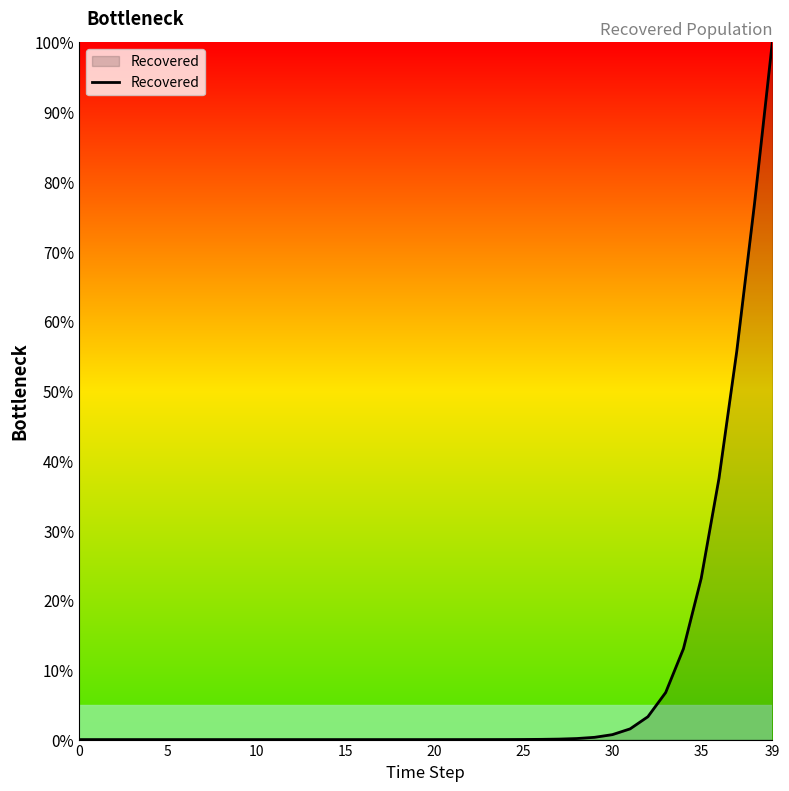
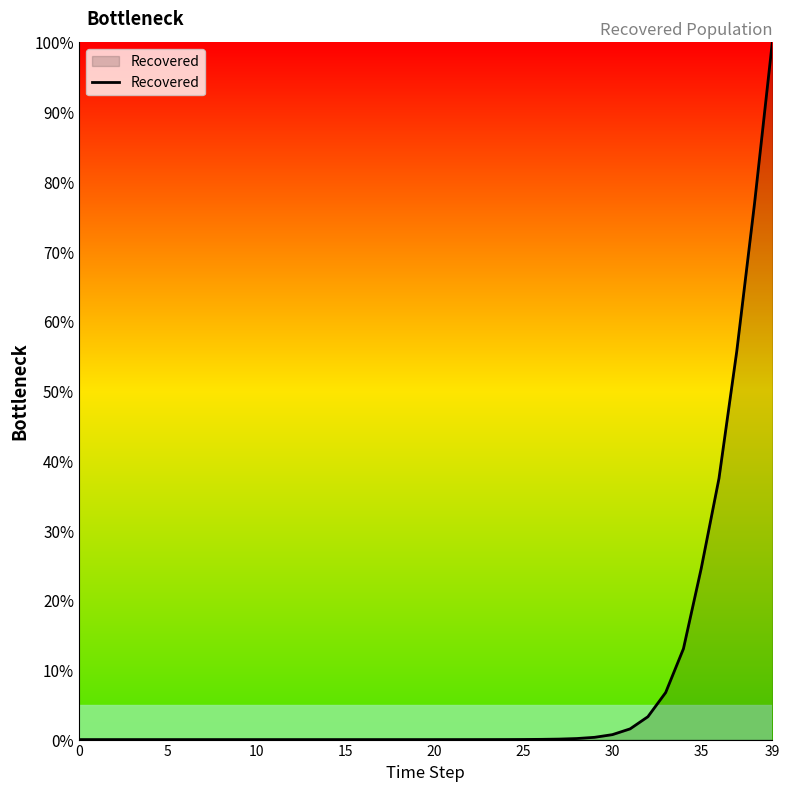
  {
-   "35": "23%",
+   "35": "25%",
    "39": "100%"
  }
